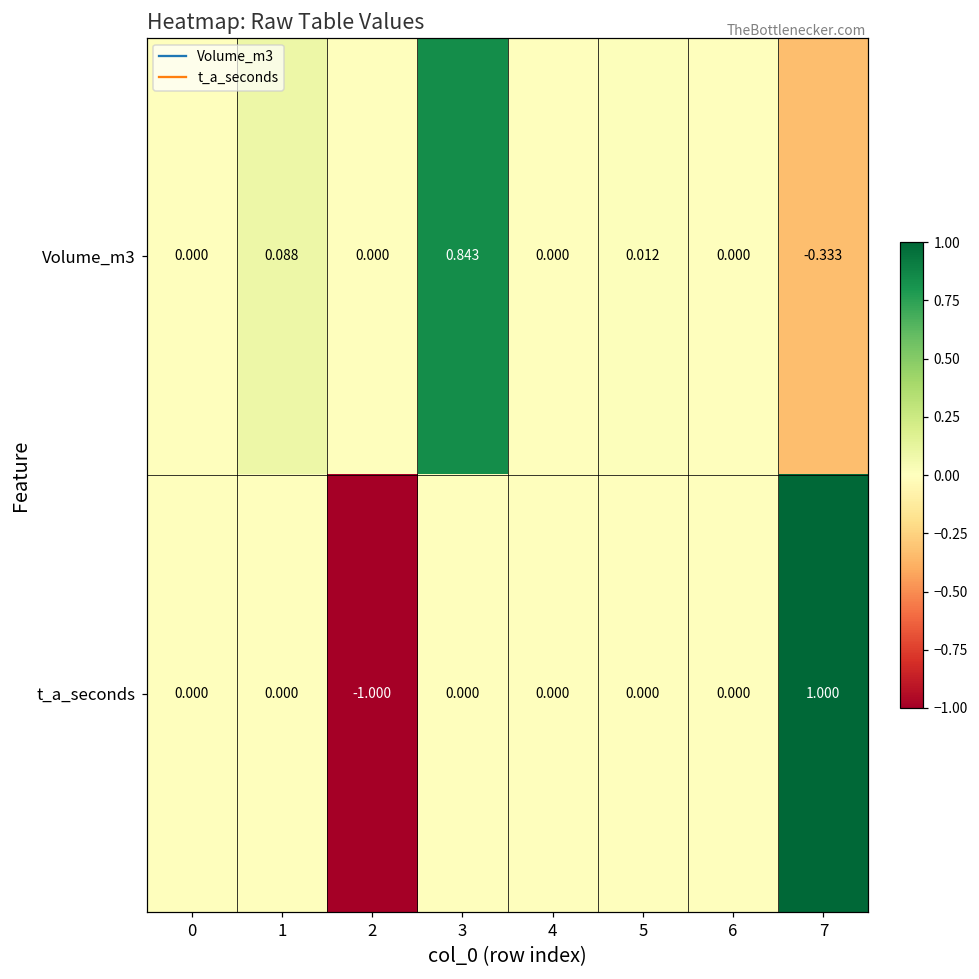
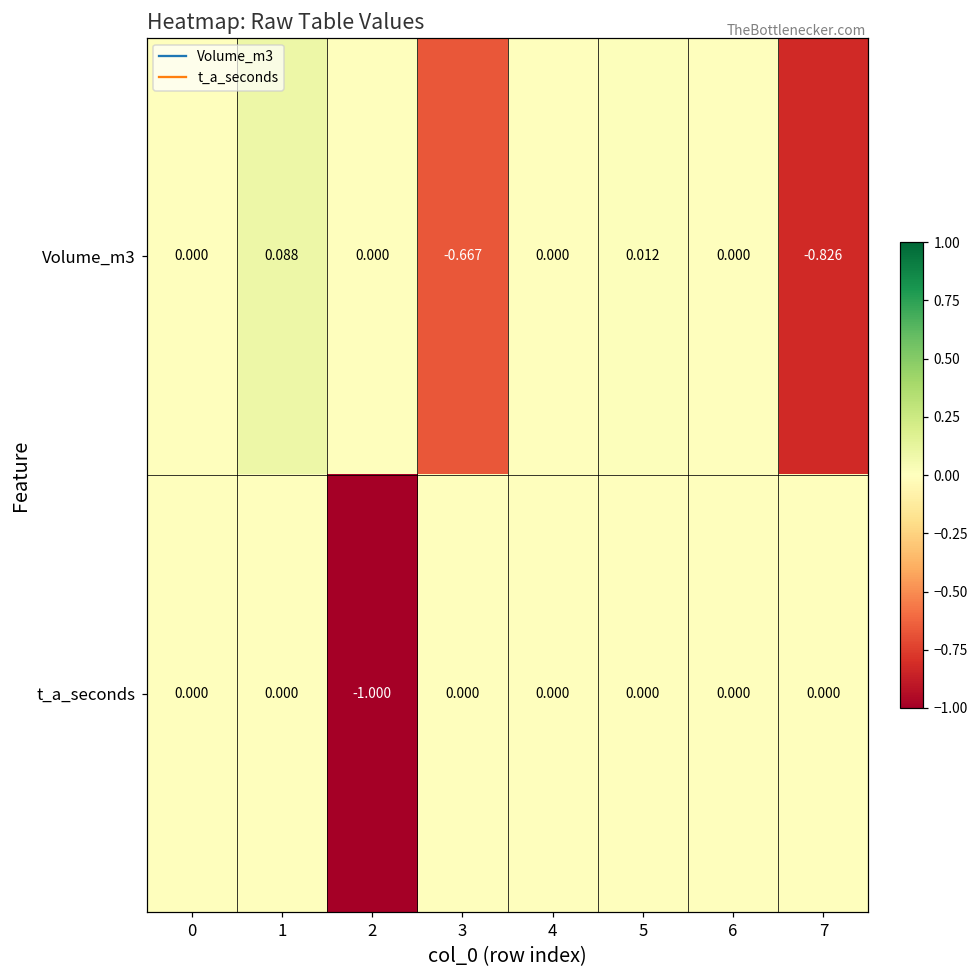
  {
    "Volume_m3": {
      "0": 0.000,
      "1": 0.088,
      "2": 0.000,
-     "3": 0.843,
+     "3": -0.667,
      "4": 0.000,
      "5": 0.012,
      "6": 0.000,
-     "7": -0.333
+     "7": -0.826
    },
    "t_a_seconds": {
      "0": 0.000,
      "1": 0.000,
      "2": -1.000,
      "3": 0.000,
      "4": 0.000,
      "5": 0.000,
      "6": 0.000,
-     "7": 1.000
+     "7": 0.000
    }
  }
